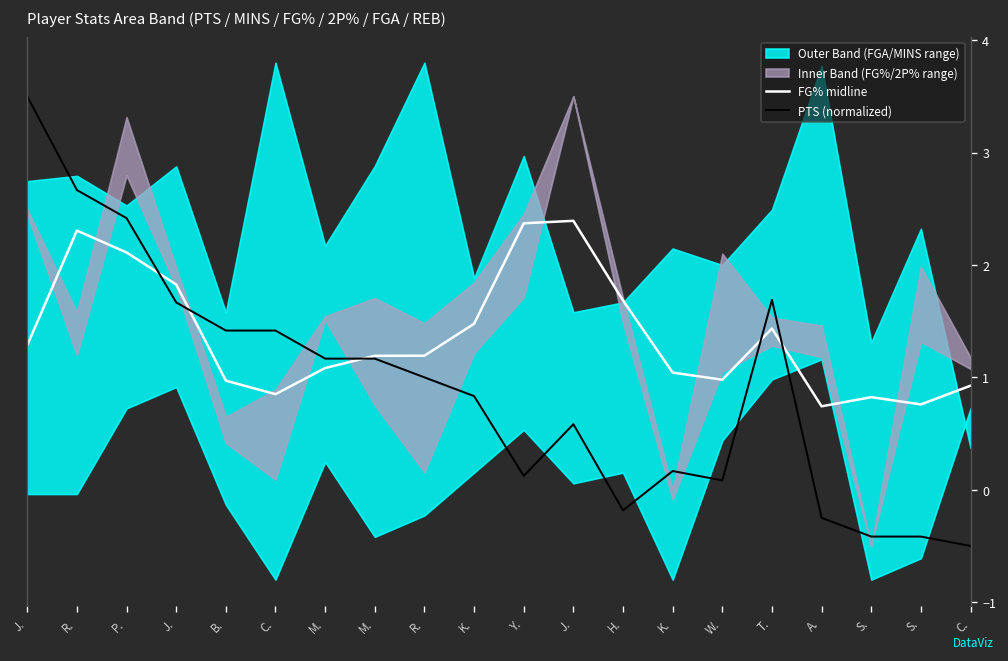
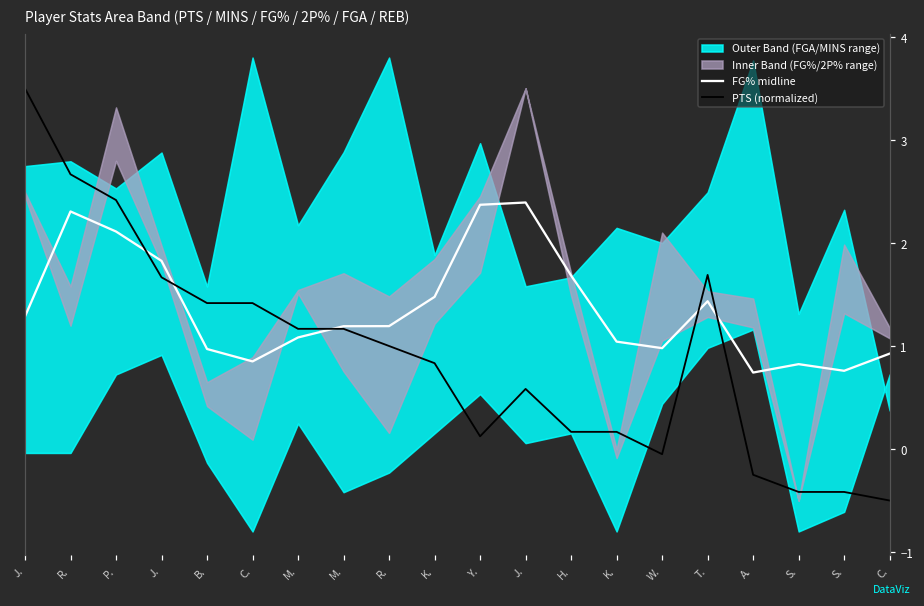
  {
    "FG% midline": {
      "P.": 2.1,
      "B.": 1.0,
      "Y.": 2.4,
      "W.": 1.0,
      "T.": 1.4,
      "A.": 0.7
    },
    "PTS (normalized)": {
      "P.": 2.4,
      "B.": 1.4,
      "Y.": 0.1,
-     "H.": -0.2,
-     "W.": 0.1,
+     "H.": 0.2,
+     "W.": -0.1,
      "T.": 1.7,
      "A.": -0.3
    }
  }
